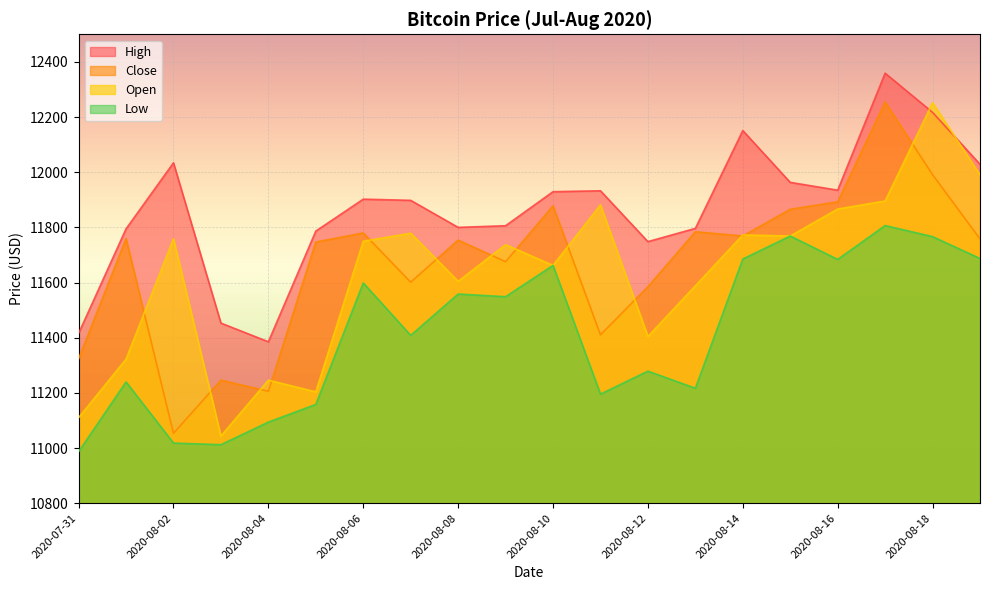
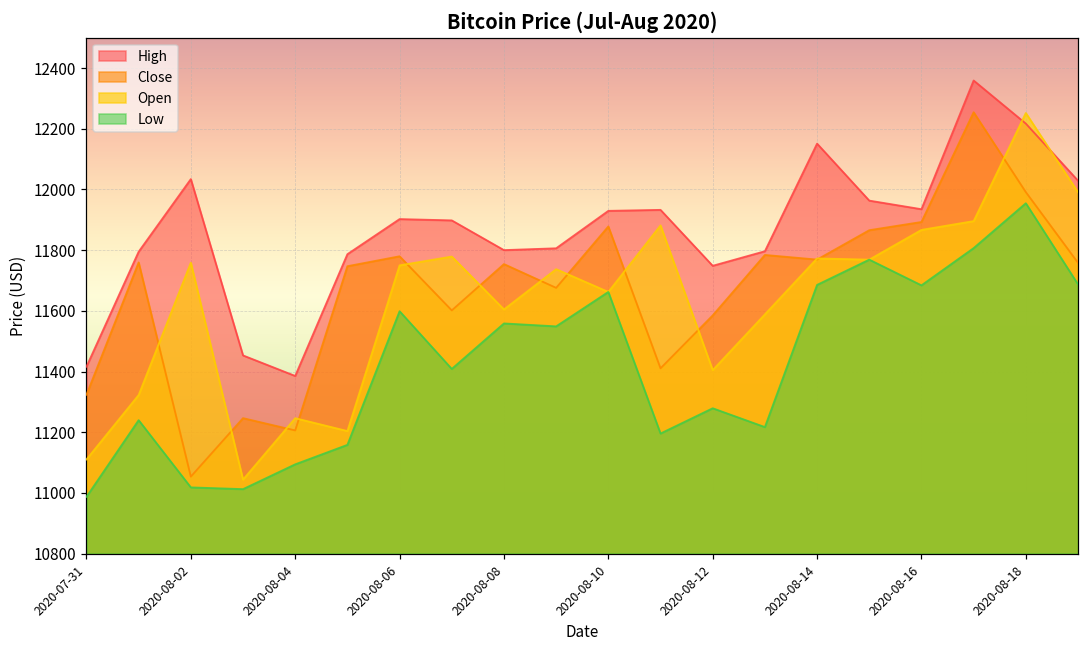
  {
    "High": {
      "2020-07-31": 11420,
      "2020-08-02": 12030,
      "2020-08-04": 11390,
      "2020-08-06": 11900,
      "2020-08-08": 11800,
      "2020-08-10": 11930,
      "2020-08-12": 11750,
      "2020-08-14": 12150,
      "2020-08-16": 11930,
      "2020-08-18": 12220
    },
    "Low": {
      "2020-07-31": 10990,
      "2020-08-02": 11020,
      "2020-08-04": 11090,
      "2020-08-06": 11600,
      "2020-08-08": 11560,
      "2020-08-12": 11280,
      "2020-08-14": 11690,
      "2020-08-16": 11680,
-     "2020-08-18": 11770
+     "2020-08-18": 11950
    }
  }
